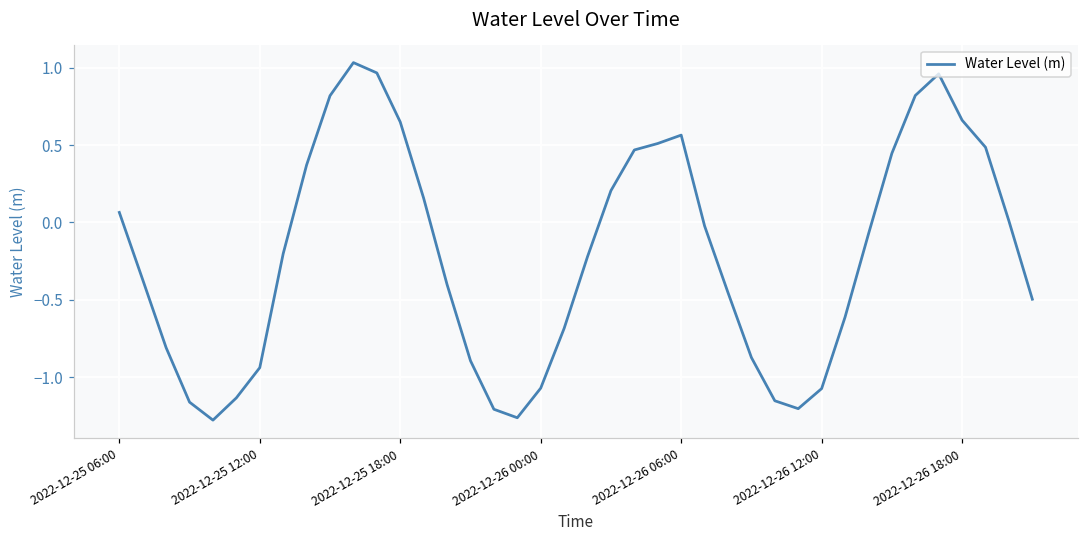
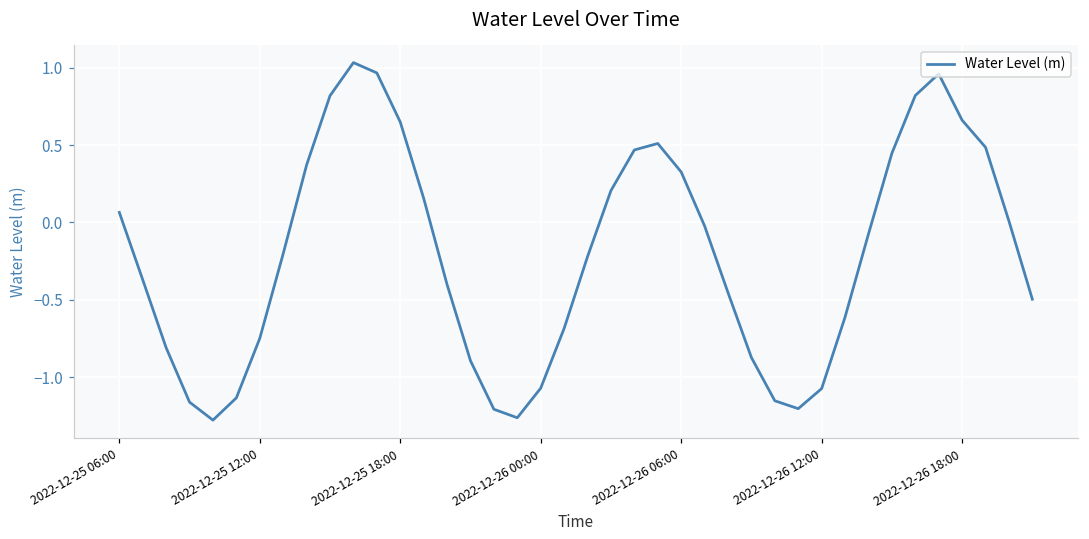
  {
    "2022-12-25 06:00": 0.07,
-   "2022-12-25 12:00": -0.94,
+   "2022-12-25 12:00": -0.75,
    "2022-12-25 18:00": 0.65,
    "2022-12-26 00:00": -1.07,
-   "2022-12-26 06:00": 0.56,
+   "2022-12-26 06:00": 0.33,
    "2022-12-26 12:00": -1.07,
    "2022-12-26 18:00": 0.66
  }
